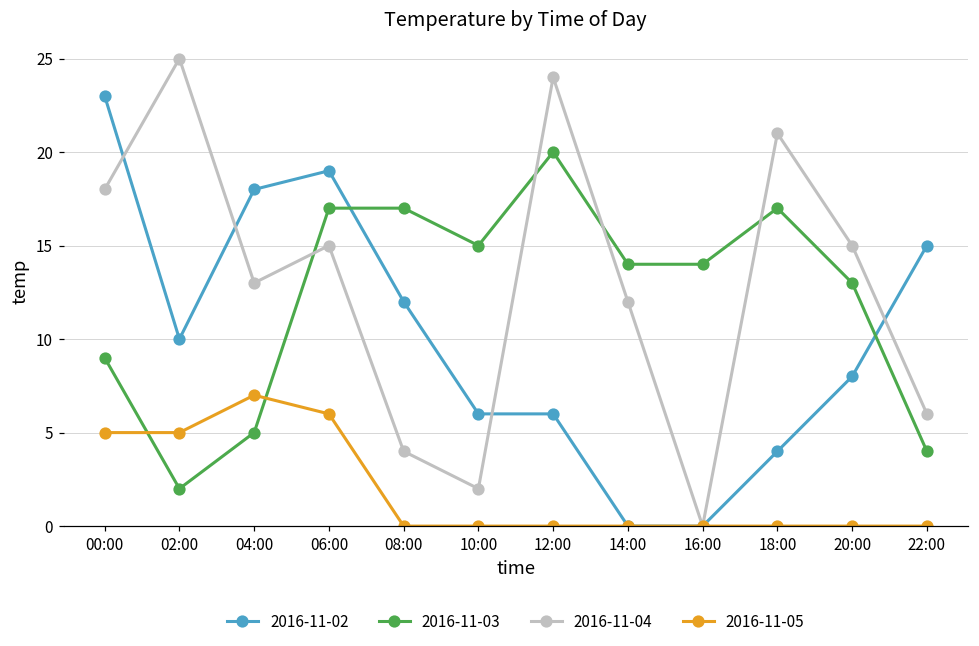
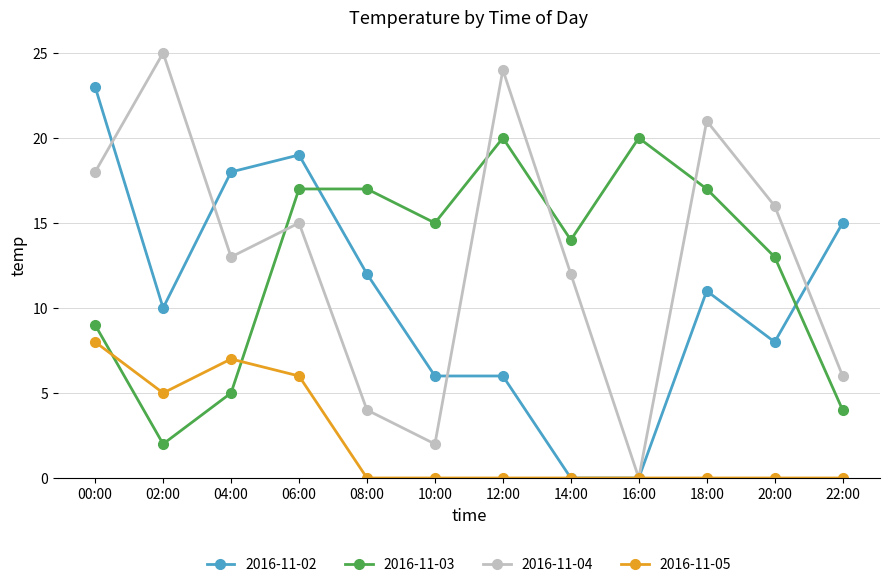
  {
    "2016-11-02": {
      "00:00": 23,
      "02:00": 10,
      "04:00": 18,
      "06:00": 19,
      "08:00": 12,
      "10:00": 6,
      "12:00": 6,
-     "18:00": 4,
+     "18:00": 11,
      "20:00": 8,
      "22:00": 15
    },
    "2016-11-03": {
      "00:00": 9,
      "02:00": 2,
      "04:00": 5,
      "06:00": 17,
      "08:00": 17,
      "10:00": 15,
      "12:00": 20,
      "14:00": 14,
-     "16:00": 14,
+     "16:00": 20,
      "18:00": 17,
      "20:00": 13,
      "22:00": 4
    },
    "2016-11-04": {
      "00:00": 18,
      "02:00": 25,
      "04:00": 13,
      "06:00": 15,
      "08:00": 4,
      "10:00": 2,
      "12:00": 24,
      "14:00": 12,
      "18:00": 21,
-     "20:00": 15,
+     "20:00": 16,
      "22:00": 6
    },
    "2016-11-05": {
-     "00:00": 5,
+     "00:00": 8,
      "02:00": 5,
      "04:00": 7,
      "06:00": 6,
      "08:00": 0,
      "10:00": 0,
      "12:00": 0,
      "18:00": 0,
      "20:00": 0,
      "22:00": 0
    }
  }
